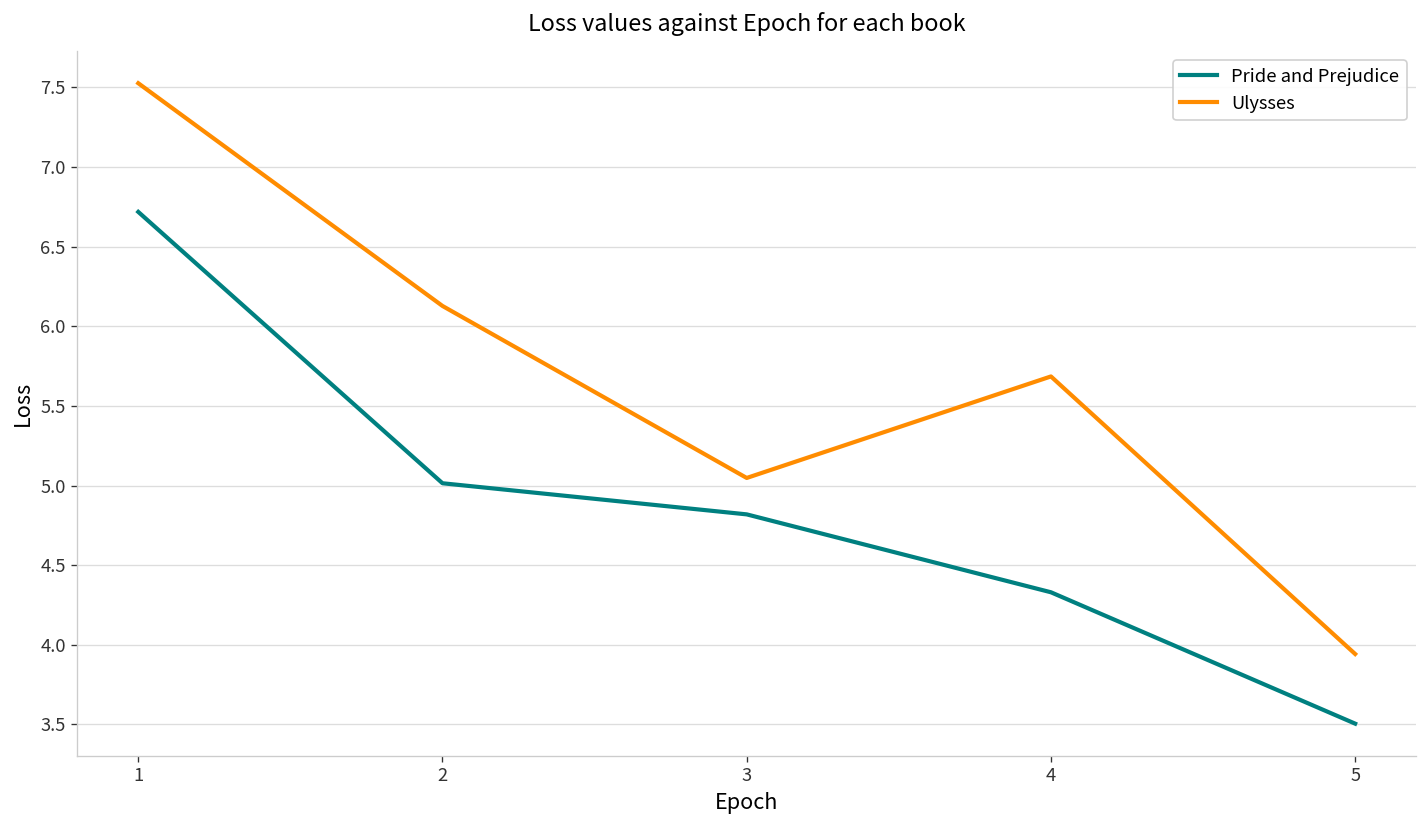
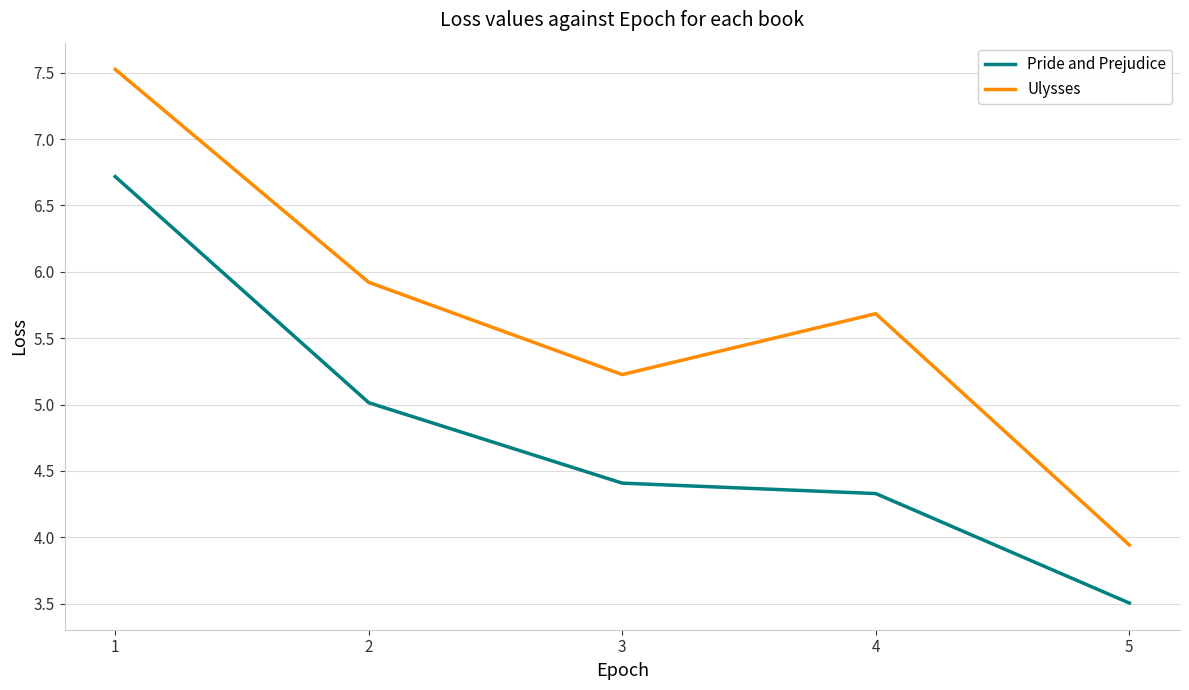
  {
    "Pride and Prejudice": {
      "1": 6.72,
      "2": 5.01,
-     "3": 4.82,
+     "3": 4.41,
      "4": 4.33,
      "5": 3.51
    },
    "Ulysses": {
      "1": 7.53,
-     "2": 6.13,
-     "3": 5.05,
+     "2": 5.92,
+     "3": 5.23,
      "4": 5.68,
      "5": 3.94
    }
  }
